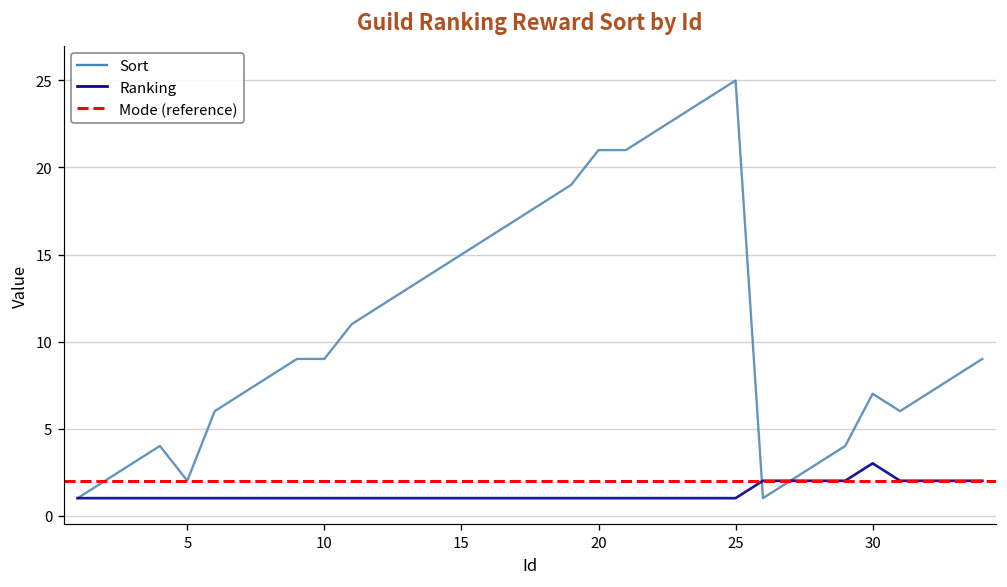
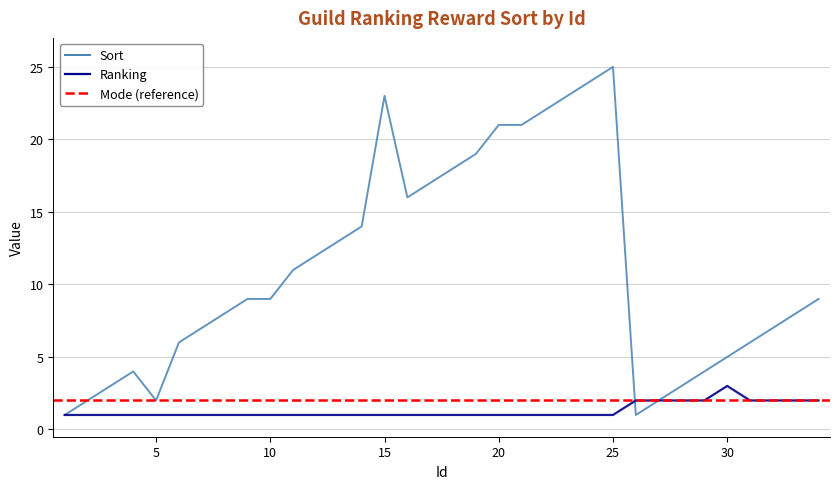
  {
    "Sort": {
      "5": 2,
      "10": 9,
-     "15": 15,
+     "15": 23,
      "20": 21,
      "25": 25,
-     "30": 7
+     "30": 5
    },
    "Ranking": {
      "5": 1,
      "10": 1,
      "15": 1,
      "20": 1,
      "25": 1,
      "30": 3
    }
  }
